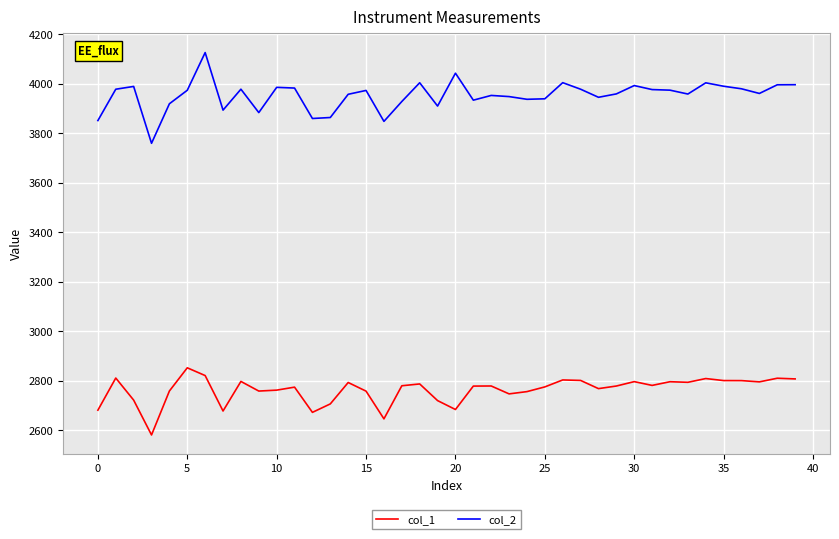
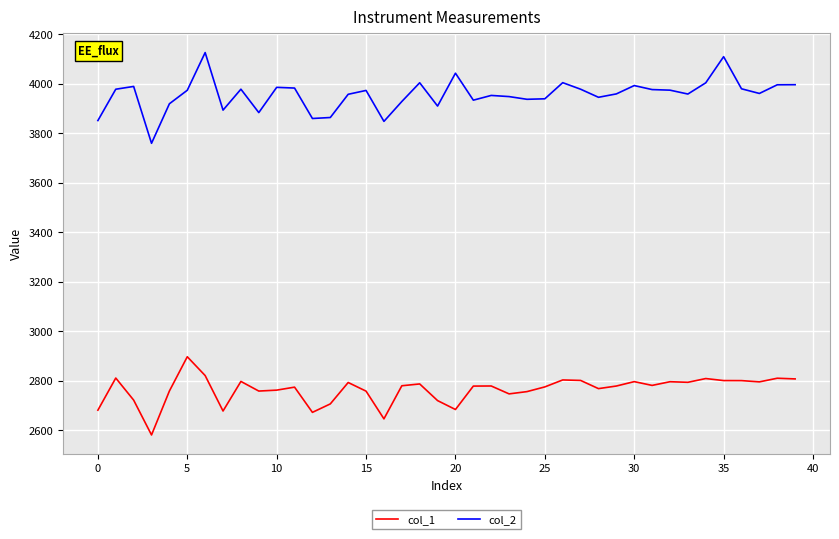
  {
    "col_1": {
      "0": 2680,
-     "5": 2850,
+     "5": 2900,
      "10": 2760,
      "15": 2760,
      "20": 2680,
      "25": 2780,
      "30": 2800,
      "35": 2800
    },
    "col_2": {
      "0": 3850,
      "5": 3970,
      "10": 3990,
      "15": 3970,
      "20": 4040,
      "25": 3940,
      "30": 3990,
-     "35": 3990
+     "35": 4110
    }
  }
